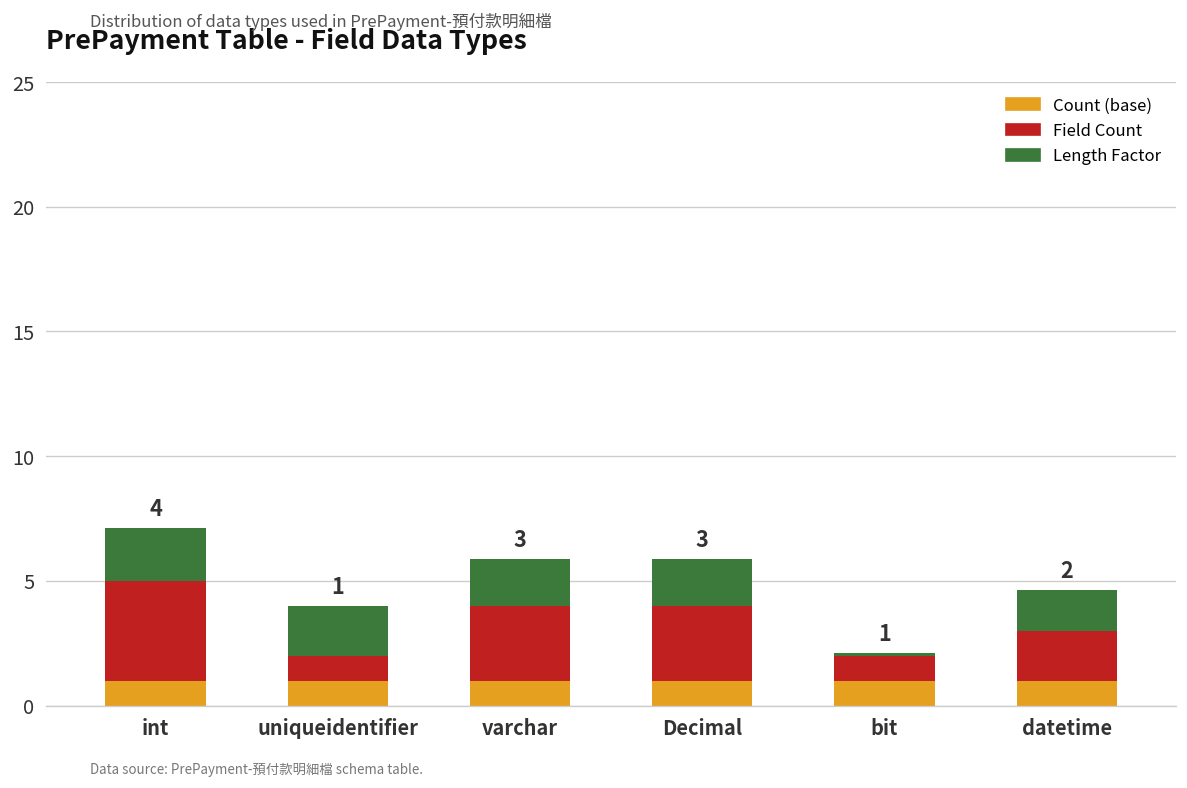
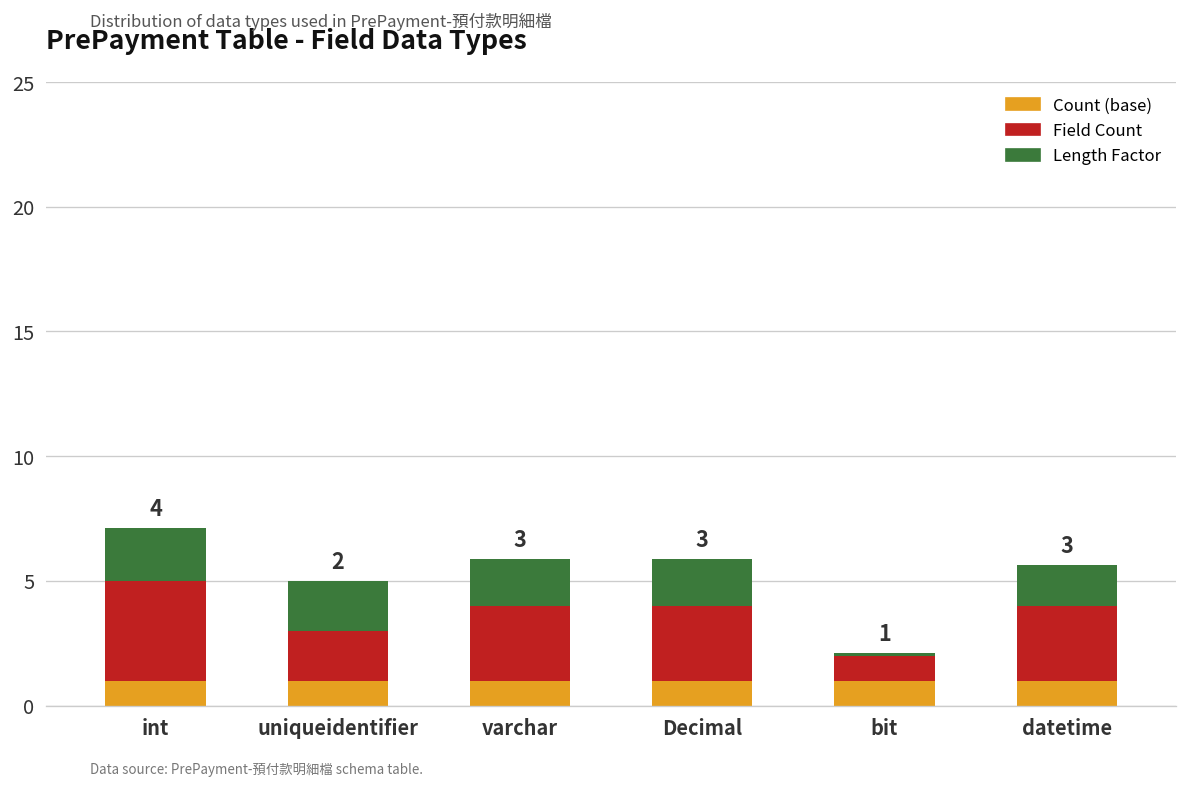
  {
    "Count (base)": {
      "int": 1.0,
      "uniqueidentifier": 1.0,
      "varchar": 1.0,
      "Decimal": 1.0,
      "datetime": 1.0
    },
    "Field Count": {
-     "uniqueidentifier": 1,
+     "uniqueidentifier": 2,
      "bit": 1,
-     "datetime": 2
+     "datetime": 3
    },
    "Length Factor": {
      "datetime": 2
    }
  }
